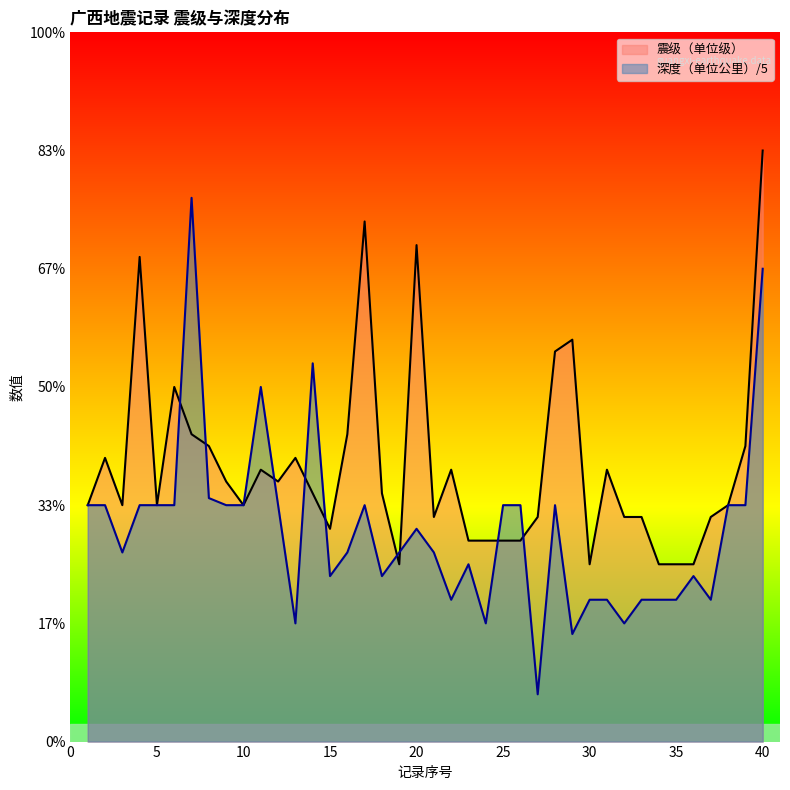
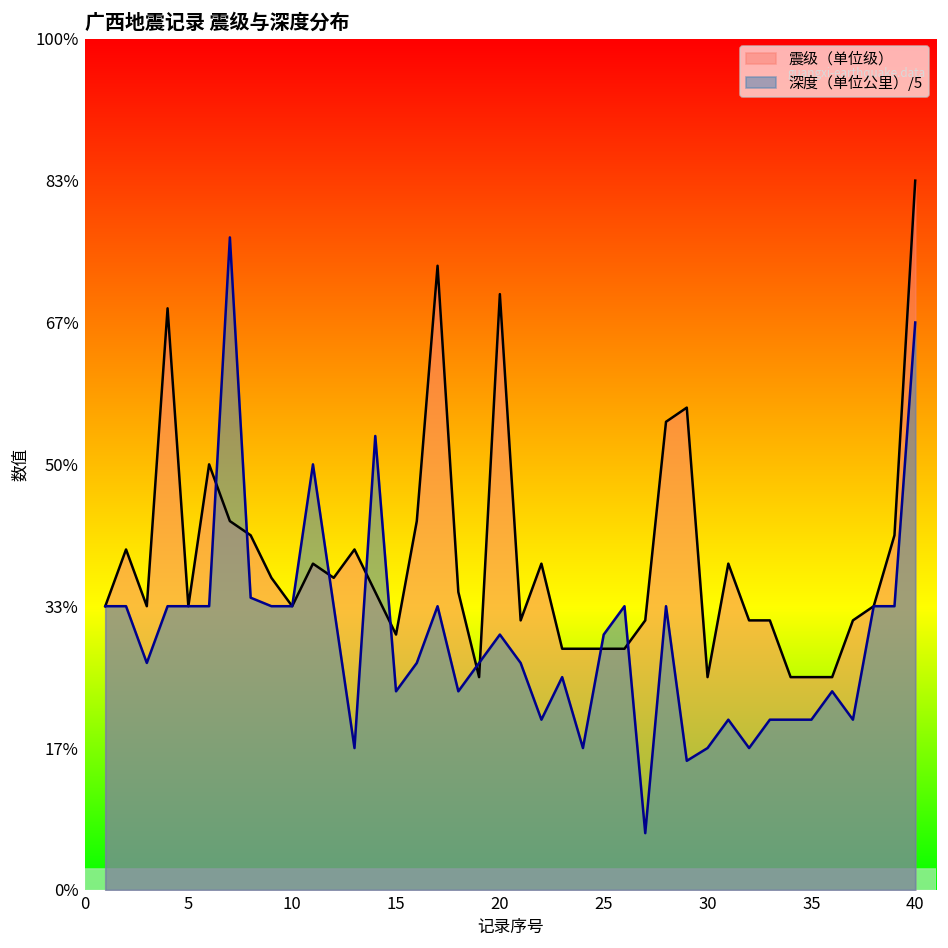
  {
    "震级（单位级）": {
      "15": "30%",
      "20": "70%",
      "25": "28%",
      "30": "25%",
      "35": "25%",
      "40": "83%"
    },
    "深度（单位公里）/5": {
      "15": "23%",
      "20": "30%",
-     "25": "33%",
-     "30": "20%",
+     "25": "30%",
+     "30": "17%",
      "35": "20%",
      "40": "67%"
    }
  }
